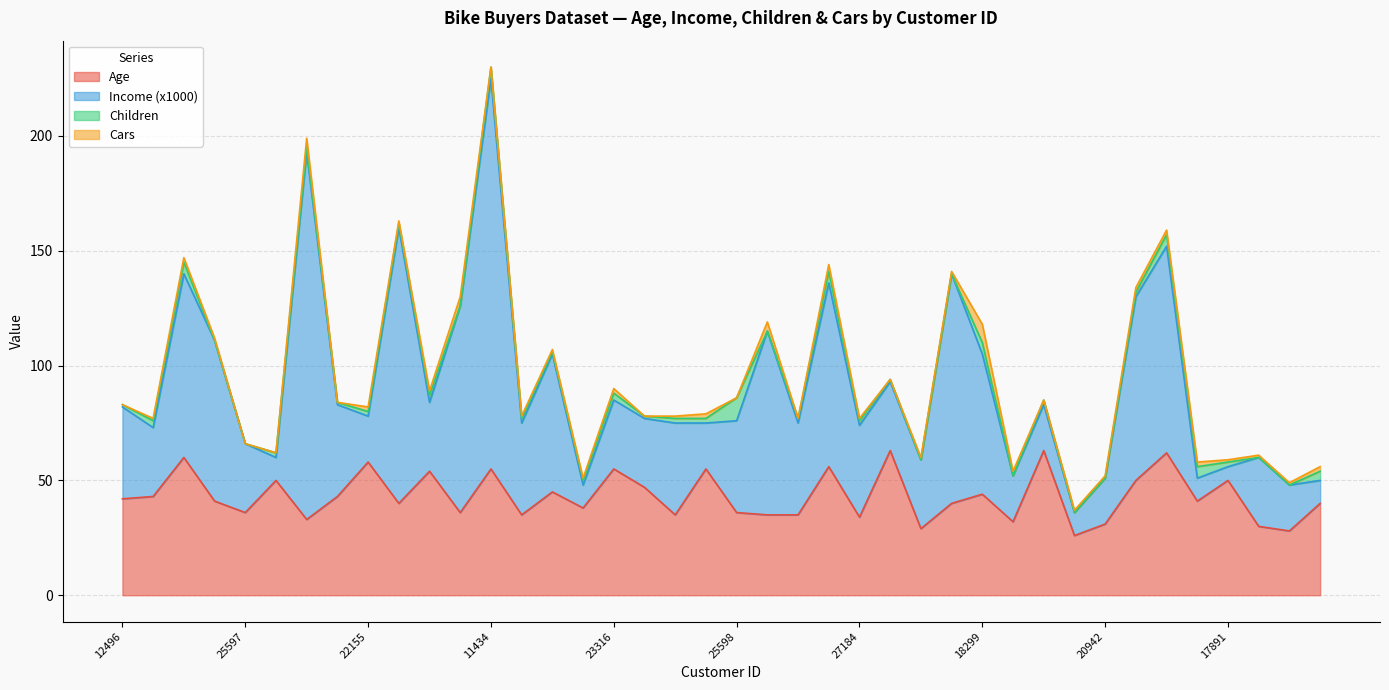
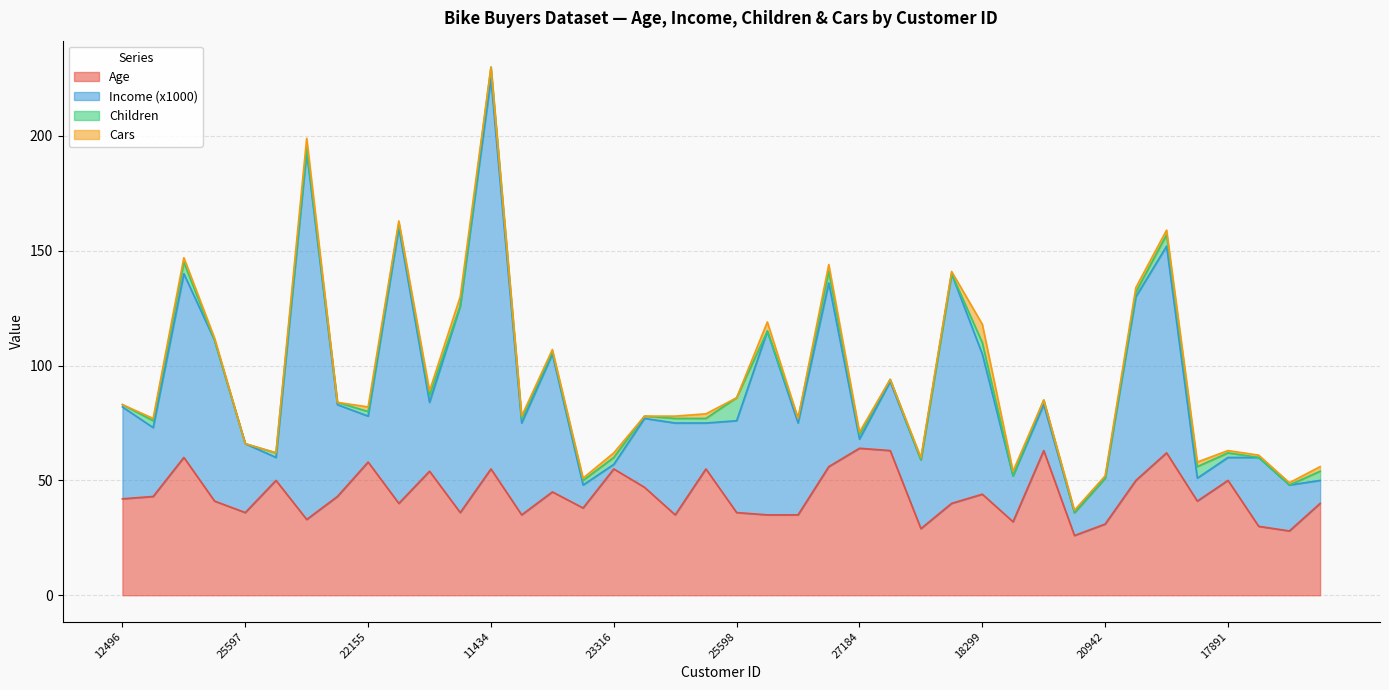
  {
    "Age": {
      "12496": 42,
      "25597": 36,
      "22155": 58,
      "11434": 55,
      "23316": 55,
      "25598": 36,
-     "27184": 34,
+     "27184": 64,
      "18299": 44,
      "20942": 31,
      "17891": 50
    },
    "Income (x1000)": {
      "22155": 20,
      "11434": 170,
-     "23316": 30,
+     "23316": 2,
      "25598": 40,
-     "27184": 40,
+     "27184": 4,
      "18299": 61,
-     "17891": 6
+     "17891": 10
    },
    "Children": {
      "22155": 2,
      "23316": 3,
      "18299": 5
    },
    "Cars": {
      "22155": 2,
      "23316": 2,
      "18299": 8
    }
  }
